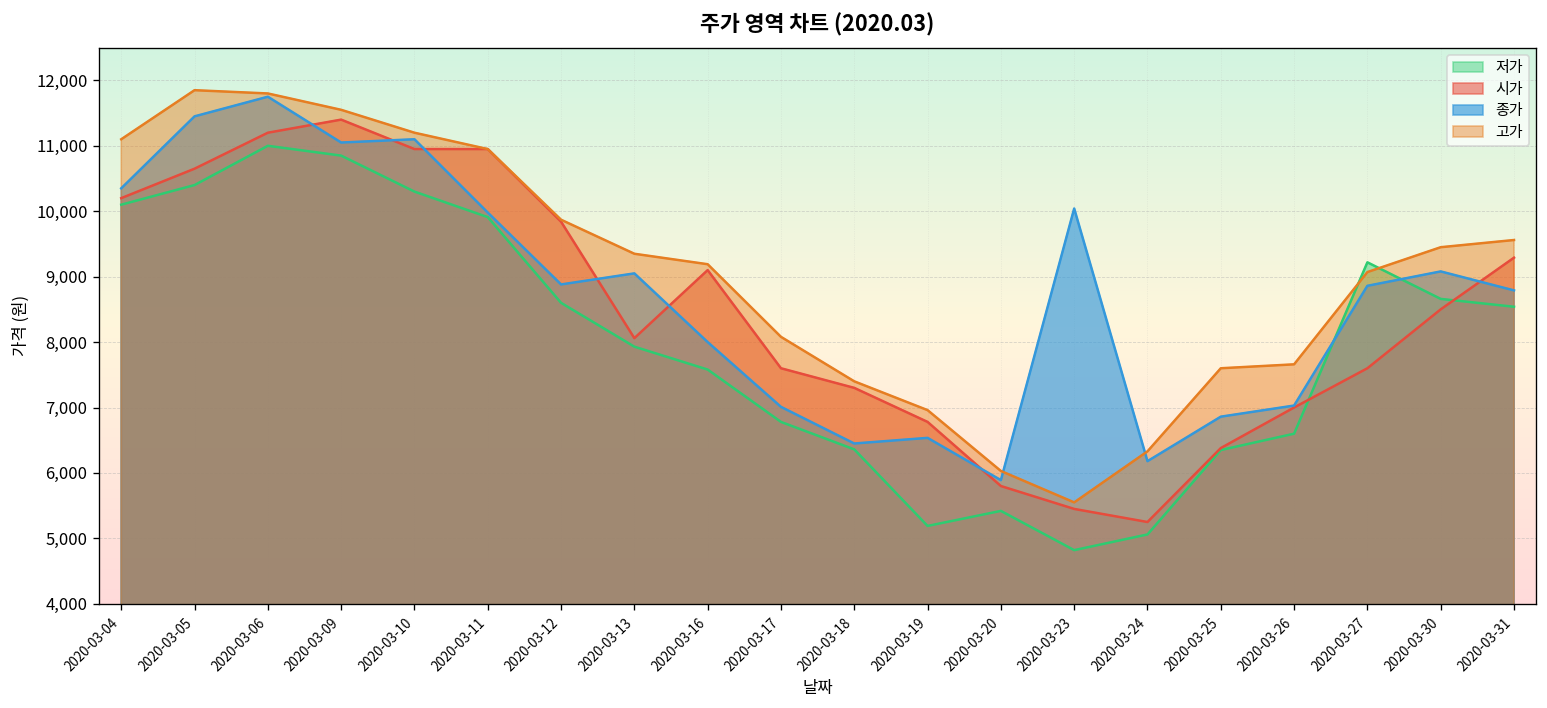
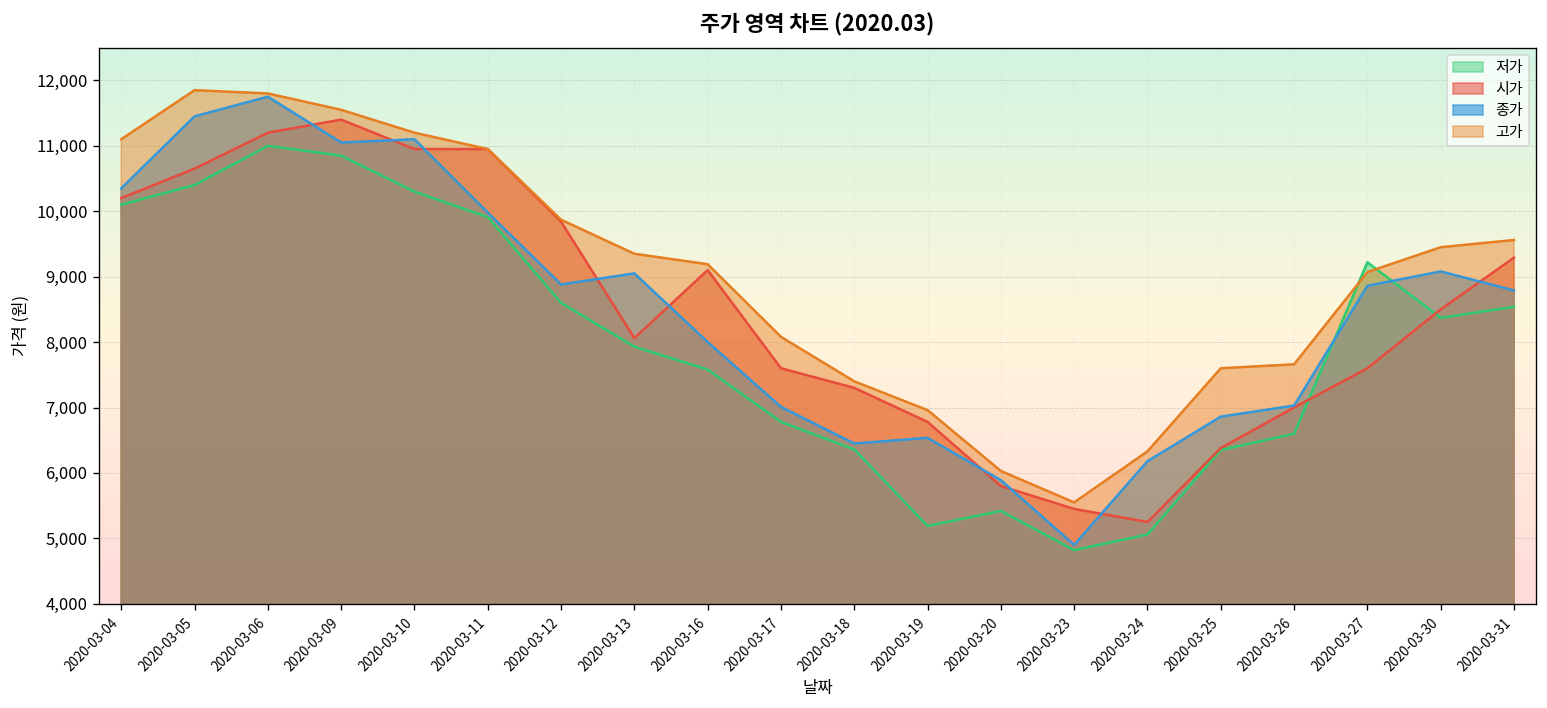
  {
    "저가": {
      "2020-03-04": "10,100",
      "2020-03-05": "10,400",
      "2020-03-06": "11,000",
      "2020-03-09": "10,900",
      "2020-03-10": "10,300",
      "2020-03-11": "9,900",
      "2020-03-12": "8,600",
      "2020-03-13": "7,900",
      "2020-03-16": "7,600",
      "2020-03-17": "6,800",
      "2020-03-18": "6,400",
      "2020-03-19": "5,200",
      "2020-03-20": "5,400",
      "2020-03-23": "4,800",
      "2020-03-24": "5,100",
      "2020-03-26": "6,600",
      "2020-03-27": "9,200",
-     "2020-03-30": "8,700",
+     "2020-03-30": "8,400",
      "2020-03-31": "8,500"
    },
    "종가": {
      "2020-03-04": "10,400",
      "2020-03-05": "11,500",
      "2020-03-06": "11,800",
      "2020-03-09": "11,100",
      "2020-03-10": "11,100",
      "2020-03-11": "10,000",
      "2020-03-12": "8,900",
      "2020-03-13": "9,100",
      "2020-03-16": "8,000",
      "2020-03-17": "7,000",
      "2020-03-18": "6,500",
      "2020-03-19": "6,500",
      "2020-03-20": "5,900",
-     "2020-03-23": "10,000",
+     "2020-03-23": "4,900",
      "2020-03-24": "6,200",
      "2020-03-25": "6,900",
      "2020-03-27": "8,900",
      "2020-03-30": "9,100",
      "2020-03-31": "8,800"
    }
  }
